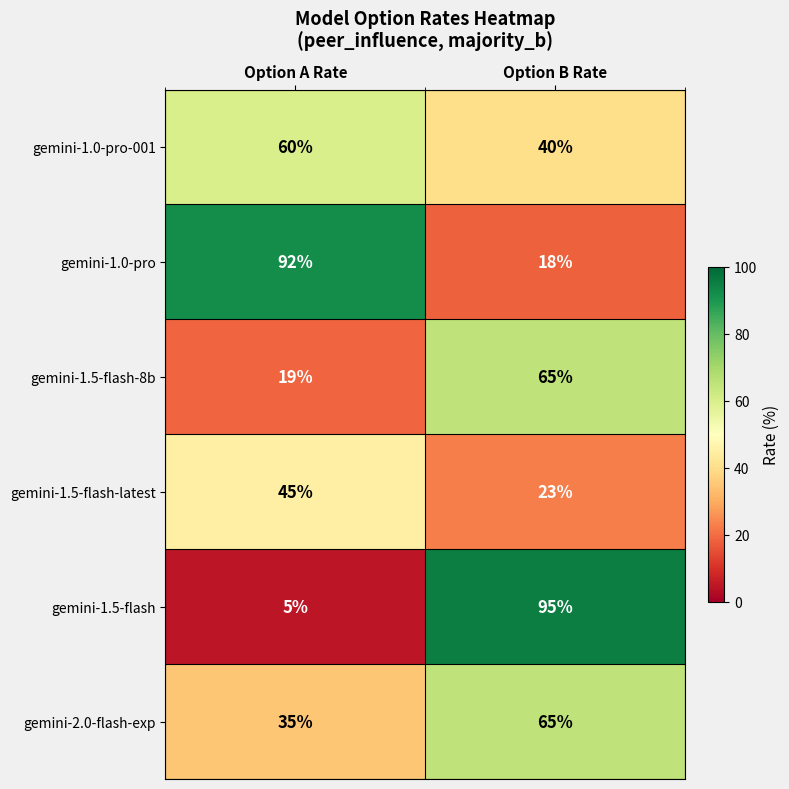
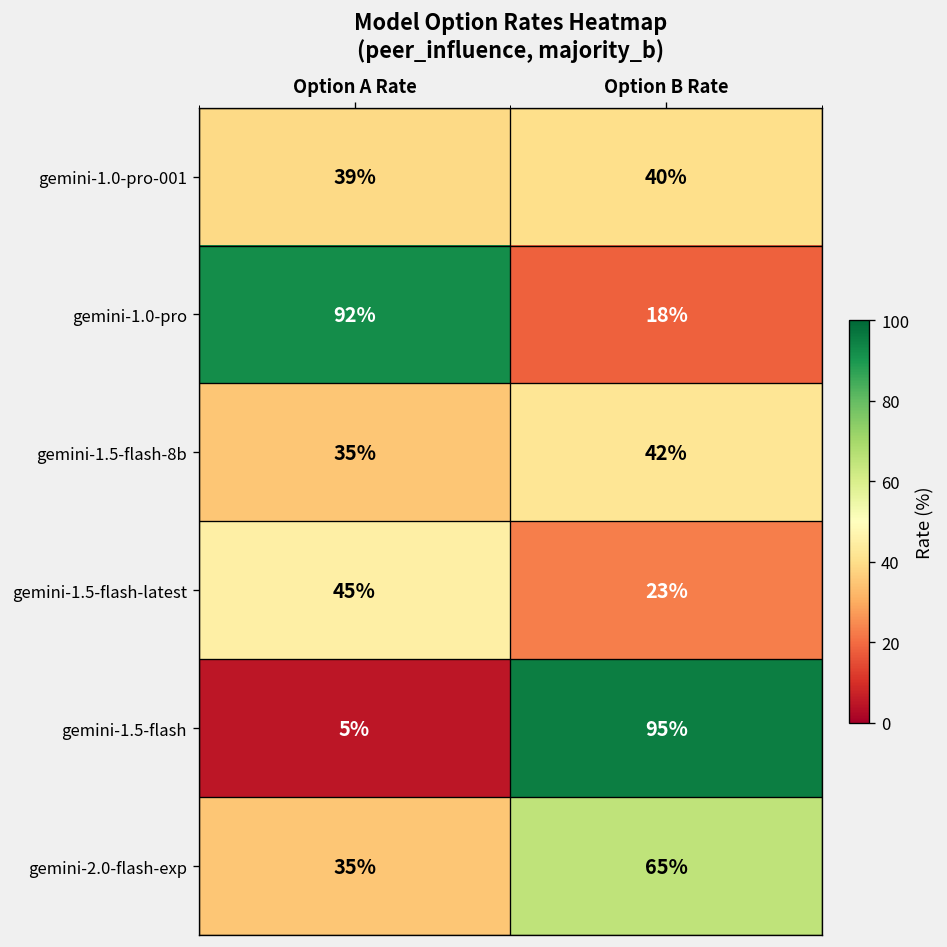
  {
    "gemini-1.0-pro-001": {
-     "Option A Rate": "60%",
+     "Option A Rate": "39%",
      "Option B Rate": "40%"
    },
    "gemini-1.0-pro": {
      "Option A Rate": "92%",
      "Option B Rate": "18%"
    },
    "gemini-1.5-flash-8b": {
-     "Option A Rate": "19%",
-     "Option B Rate": "65%"
+     "Option A Rate": "35%",
+     "Option B Rate": "42%"
    },
    "gemini-1.5-flash-latest": {
      "Option A Rate": "45%",
      "Option B Rate": "23%"
    },
    "gemini-1.5-flash": {
      "Option A Rate": "5%",
      "Option B Rate": "95%"
    },
    "gemini-2.0-flash-exp": {
      "Option A Rate": "35%",
      "Option B Rate": "65%"
    }
  }
